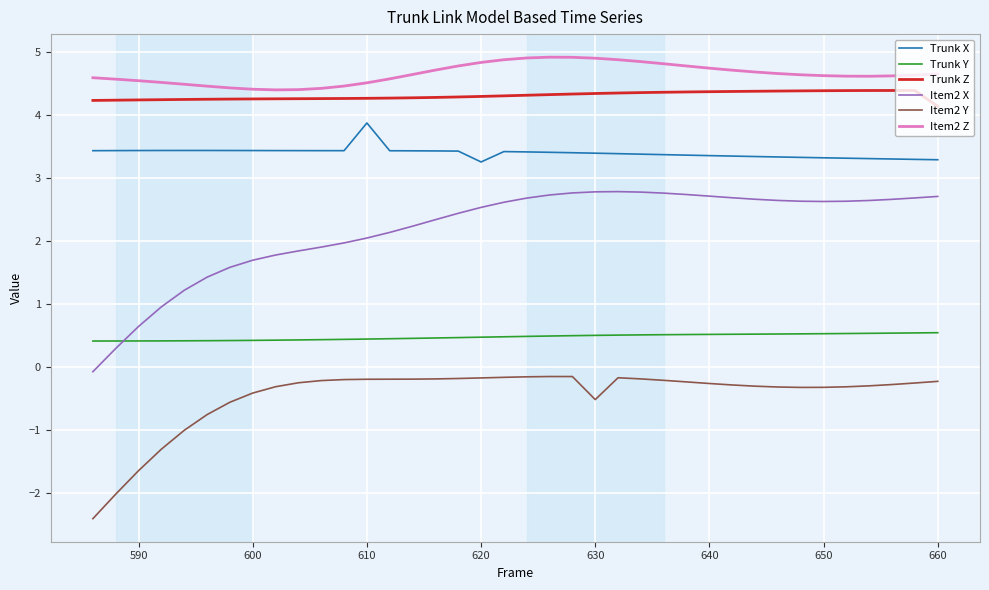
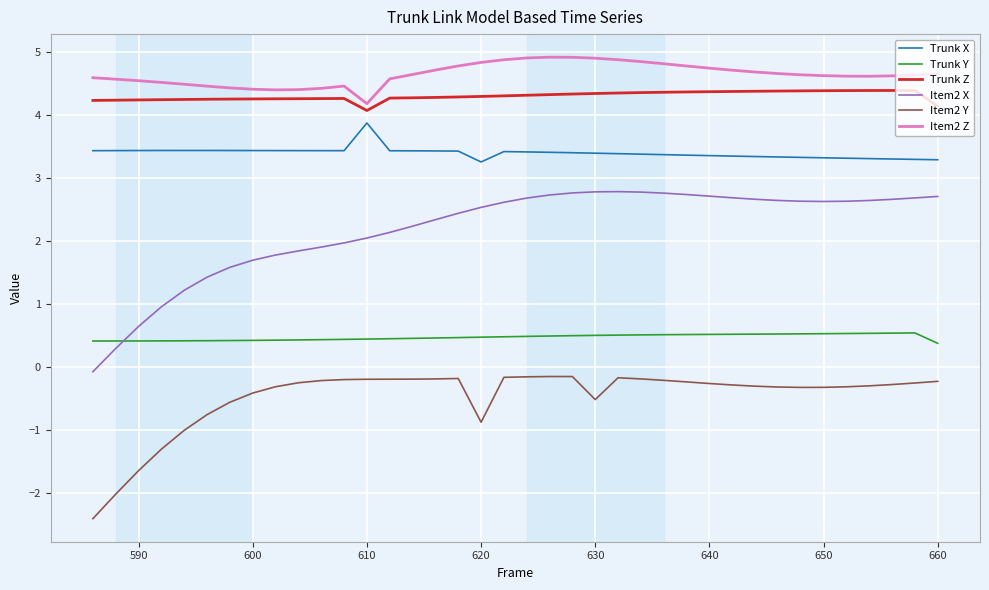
  {
    "Trunk X": {
      "590": 3.4,
      "600": 3.4,
      "610": 3.9,
      "620": 3.3,
      "630": 3.4,
      "640": 3.4,
      "650": 3.3,
      "660": 3.3
    },
    "Trunk Y": {
      "590": 0.4,
      "600": 0.4,
      "610": 0.4,
      "620": 0.5,
      "630": 0.5,
      "640": 0.5,
      "650": 0.5,
-     "660": 0.5
+     "660": 0.4
    },
    "Trunk Z": {
      "590": 4.2,
      "600": 4.3,
-     "610": 4.3,
+     "610": 4.1,
      "620": 4.3,
      "630": 4.3,
      "640": 4.4,
      "650": 4.4
    },
    "Item2 X": {
      "590": 0.6,
      "600": 1.7,
      "610": 2.0,
      "620": 2.5,
      "630": 2.8,
      "640": 2.7,
      "650": 2.6,
      "660": 2.7
    },
    "Item2 Y": {
      "590": -1.6,
      "600": -0.4,
      "610": -0.2,
-     "620": -0.2,
+     "620": -0.9,
      "630": -0.5,
      "640": -0.3,
      "650": -0.3,
      "660": -0.2
    },
    "Item2 Z": {
      "590": 4.5,
      "600": 4.4,
-     "610": 4.5,
+     "610": 4.2,
      "620": 4.8,
      "630": 4.9,
      "640": 4.7,
      "650": 4.6
    }
  }
